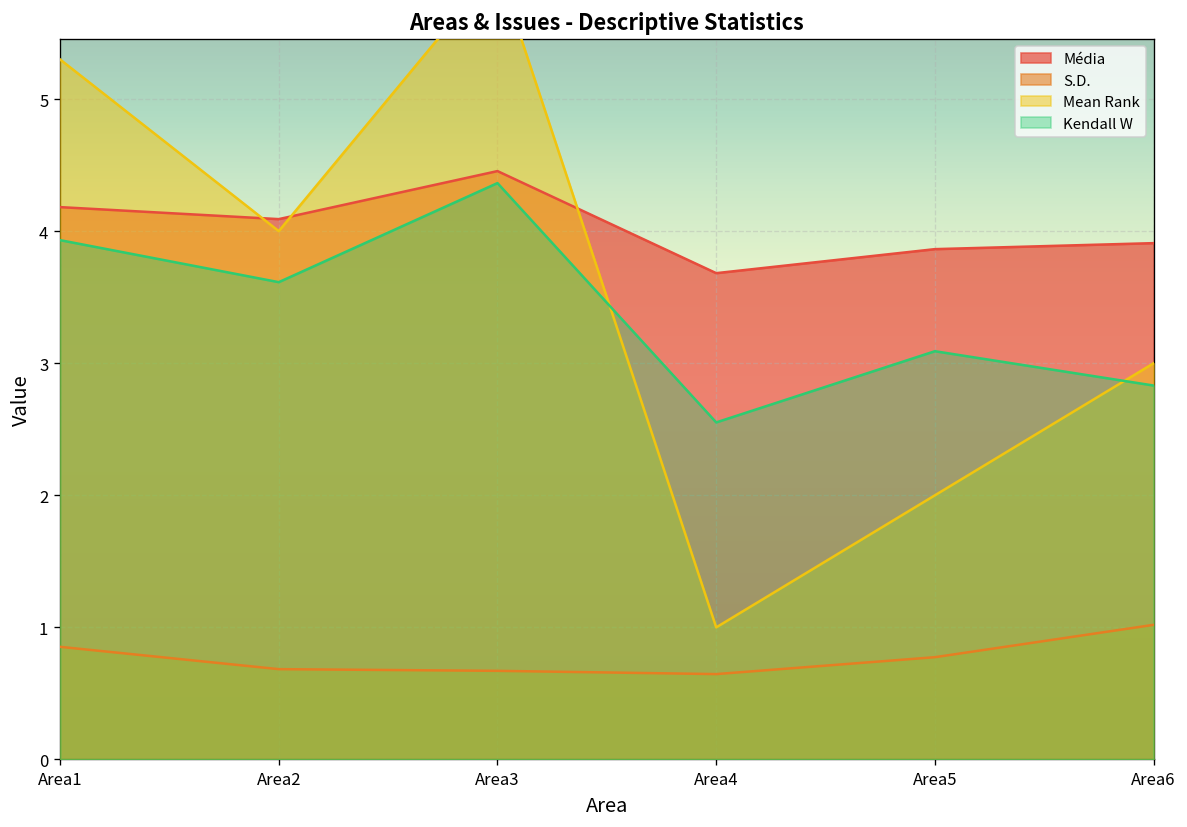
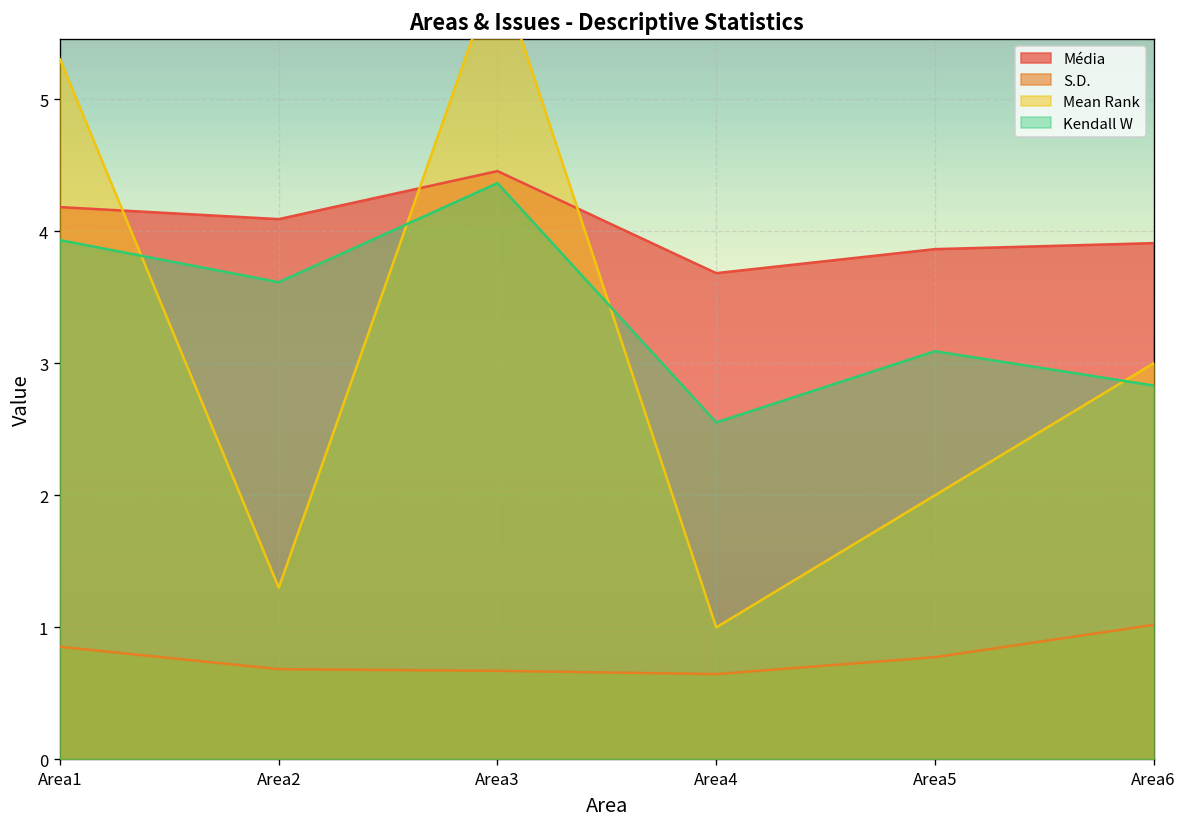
  {
    "Mean Rank": {
      "Area1": 5.3,
-     "Area2": 4.0,
+     "Area2": 1.3,
      "Area4": 1.0,
      "Area5": 2.0,
      "Area6": 3.0
    },
    "Kendall W": {
      "Area1": 3.93,
      "Area2": 3.6,
      "Area3": 4.36,
      "Area4": 2.55,
      "Area5": 3.1,
      "Area6": 2.83
    }
  }
